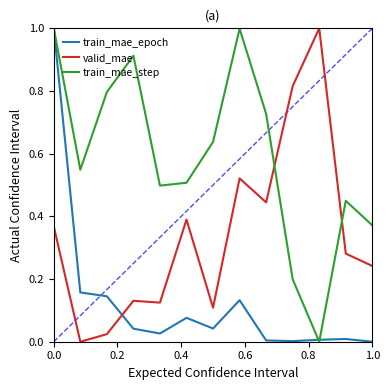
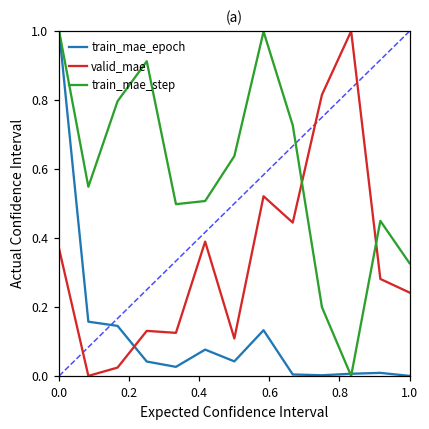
  {
    "train_mae_epoch": {
      "1.0": 0.00
    },
    "valid_mae": {
      "0.0": 0.37,
      "1.0": 0.24
    },
    "train_mae_step": {
-     "1.0": 0.37
+     "1.0": 0.33
    }
  }
